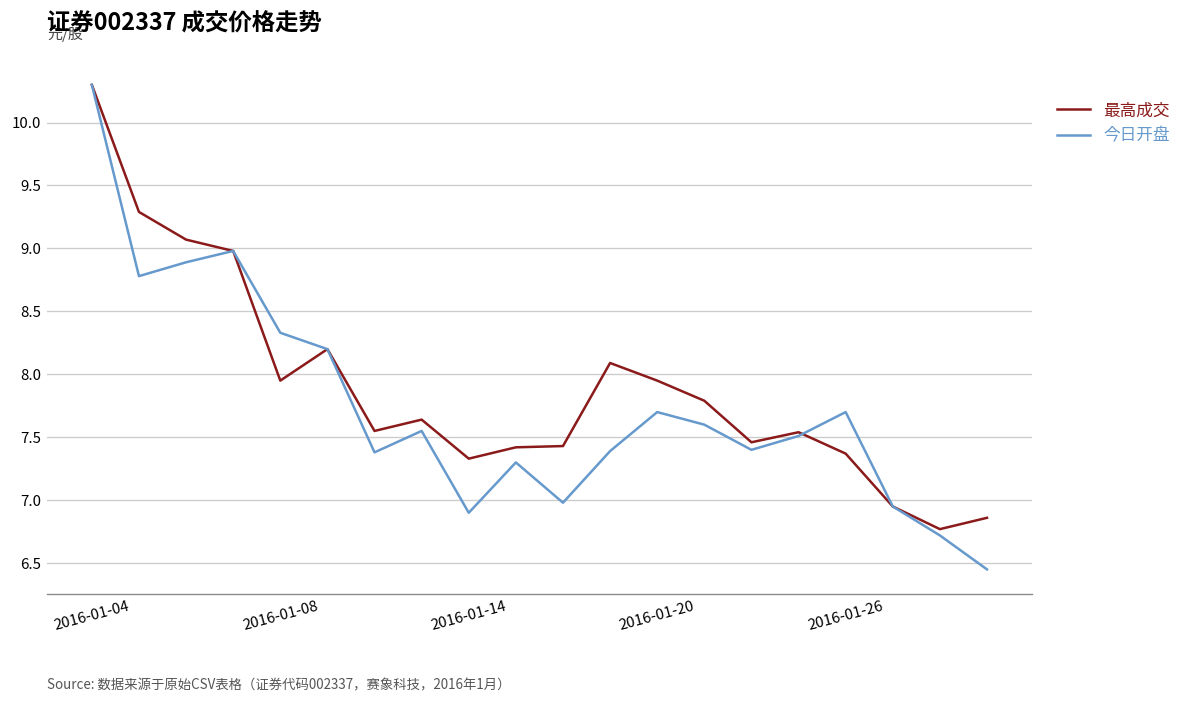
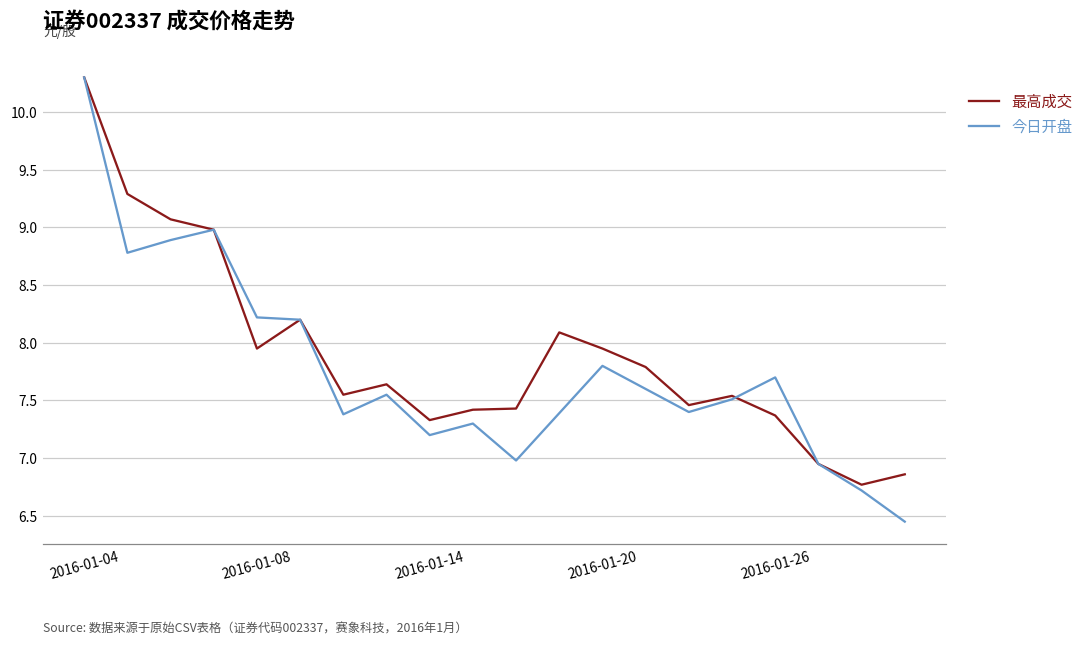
  {
    "最高成交": {
      "2016-01-08": 7.95,
      "2016-01-14": 7.33,
      "2016-01-20": 7.95,
      "2016-01-26": 7.37
    },
    "今日开盘": {
-     "2016-01-08": 8.33,
-     "2016-01-14": 6.9,
-     "2016-01-20": 7.7,
+     "2016-01-08": 8.22,
+     "2016-01-14": 7.2,
+     "2016-01-20": 7.8,
      "2016-01-26": 7.70
    }
  }
